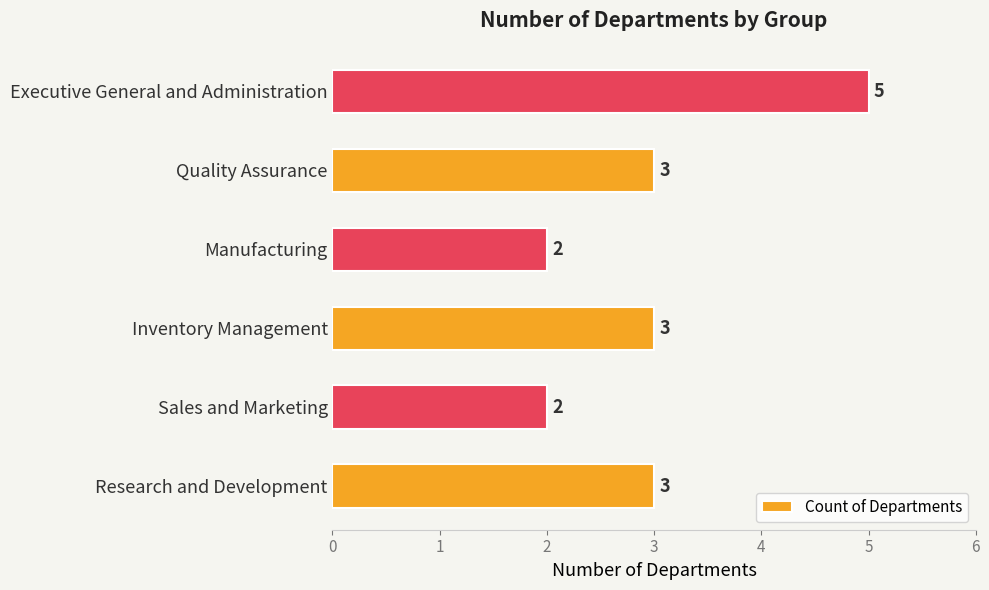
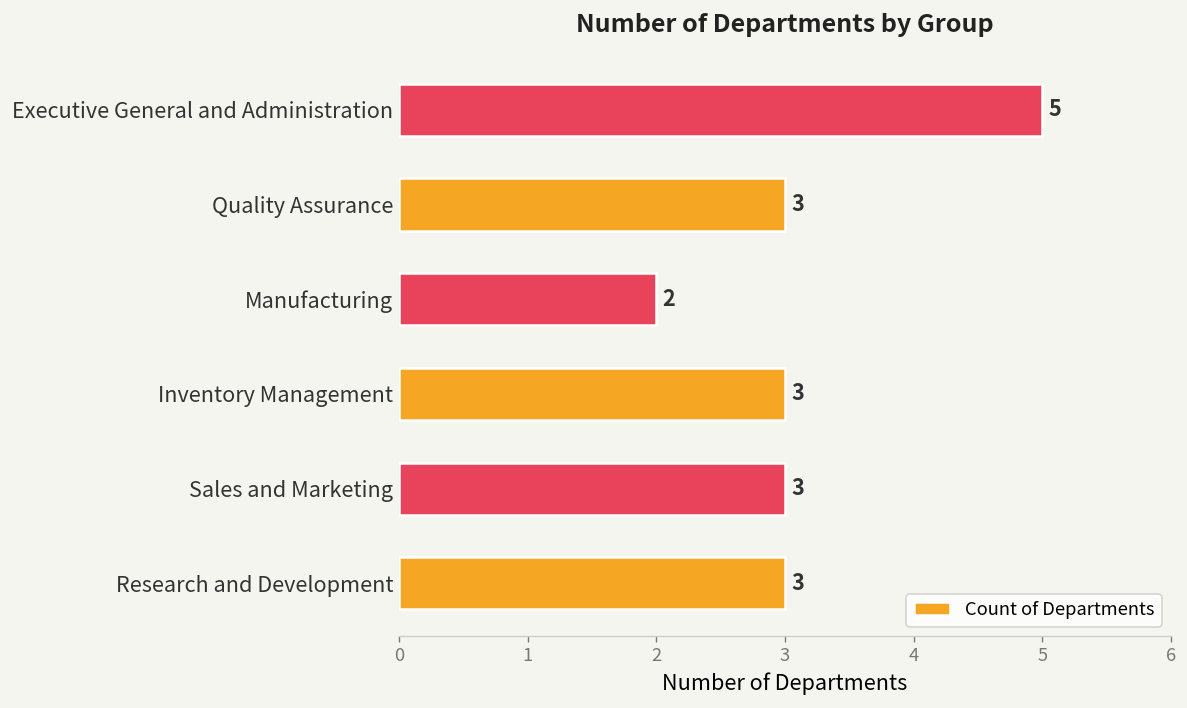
  {
    "Executive General and Administration": 5,
    "Quality Assurance": 3,
    "Manufacturing": 2,
    "Inventory Management": 3,
-   "Sales and Marketing": 2,
+   "Sales and Marketing": 3,
    "Research and Development": 3
  }
